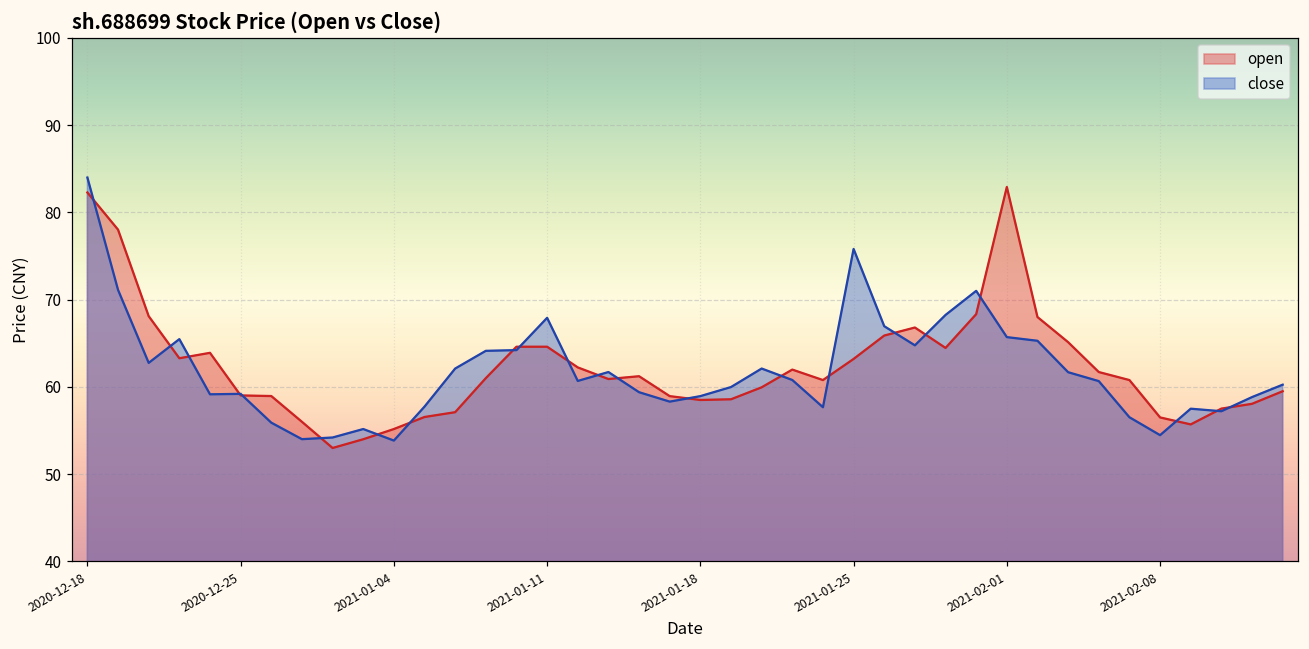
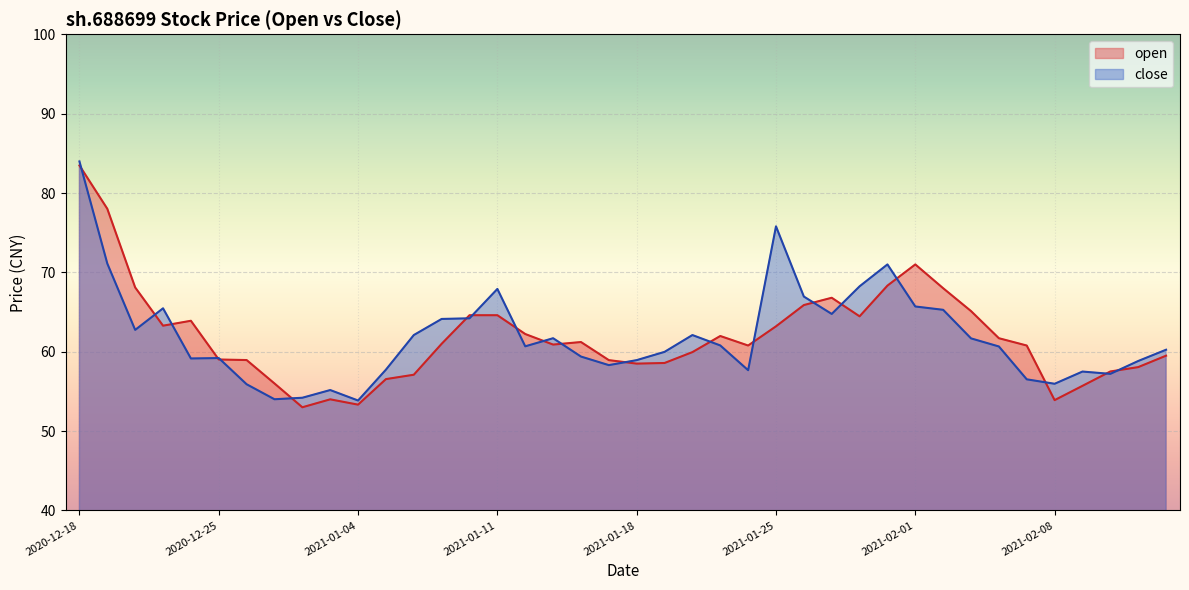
  {
    "open": {
-     "2020-12-18": 82,
-     "2021-01-04": 55,
+     "2020-12-18": 83,
+     "2021-01-04": 53,
      "2021-01-11": 65,
      "2021-01-18": 59,
      "2021-01-25": 63,
-     "2021-02-01": 83,
-     "2021-02-08": 57
+     "2021-02-01": 71,
+     "2021-02-08": 54
    },
    "close": {
      "2020-12-18": 84,
      "2021-01-04": 54,
      "2021-01-11": 68,
      "2021-01-18": 59,
      "2021-01-25": 76,
      "2021-02-01": 66,
-     "2021-02-08": 54
+     "2021-02-08": 56
    }
  }
